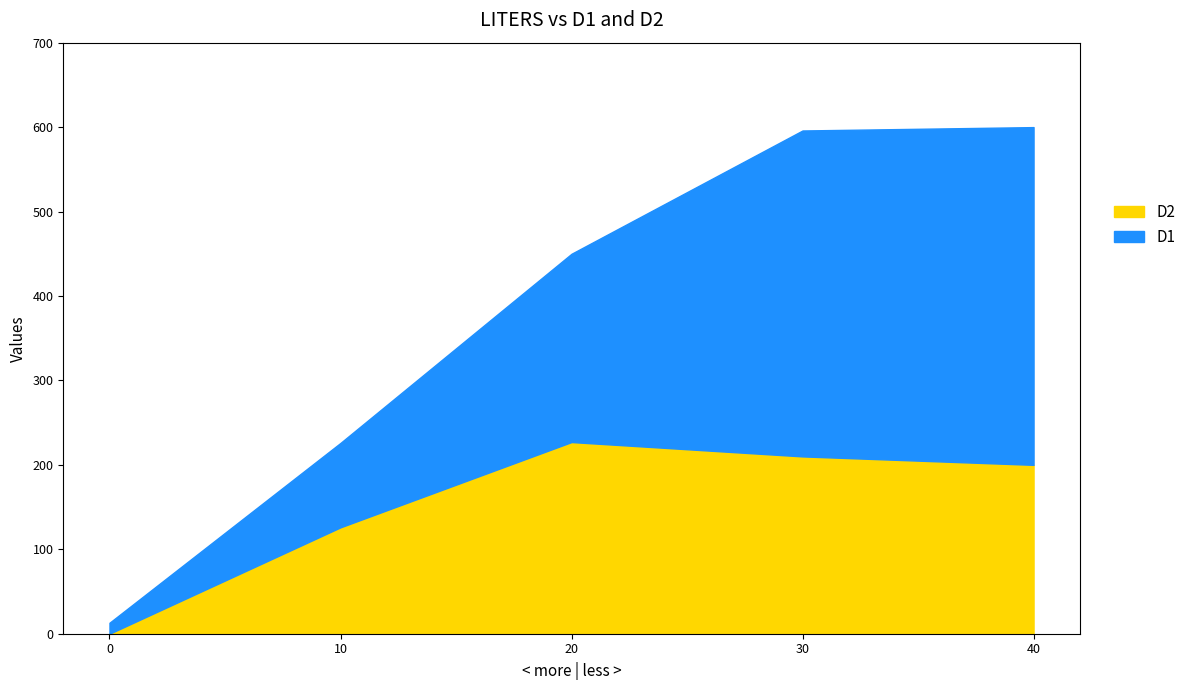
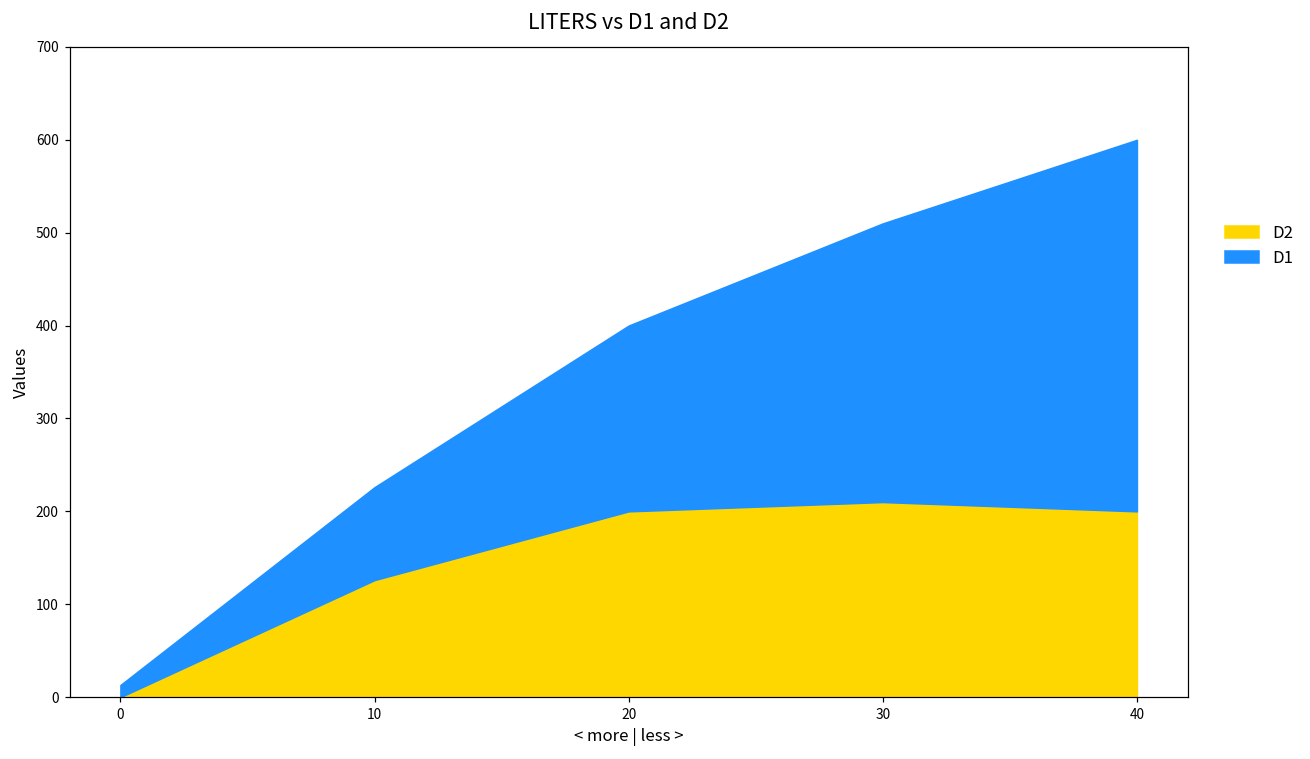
  {
    "D2": {
-     "20": 230
+     "20": 200
    },
    "D1": {
      "0": 10,
      "10": 100,
-     "20": 220,
-     "30": 390,
+     "20": 200,
+     "30": 300,
      "40": 400
    }
  }
